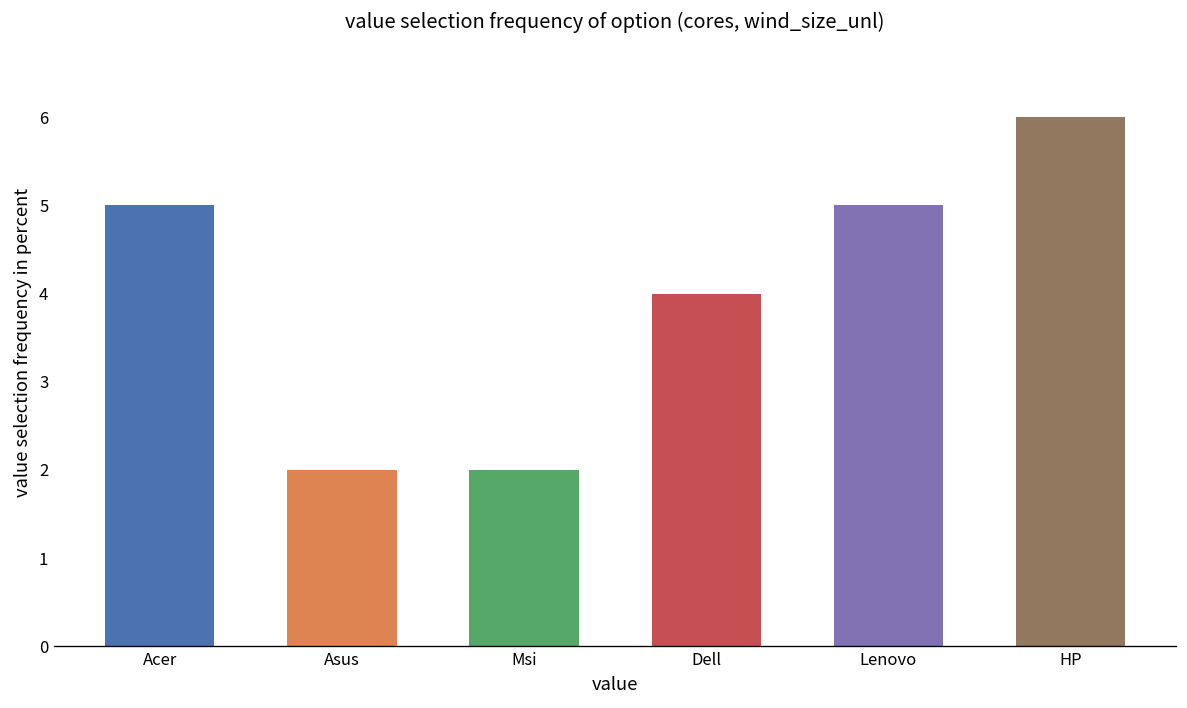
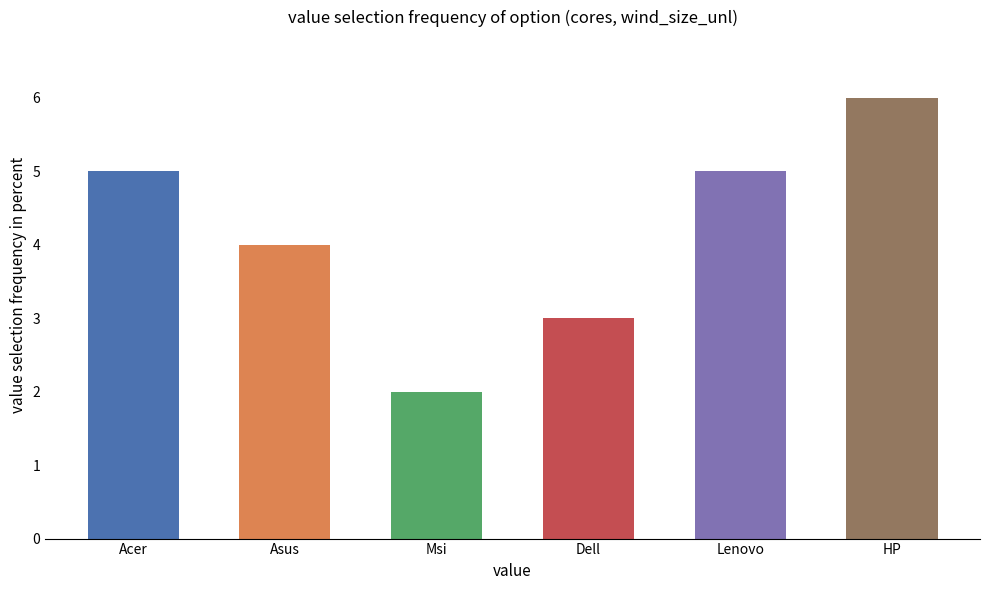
  {
    "Acer": 5,
-   "Asus": 2,
+   "Asus": 4,
    "Msi": 2,
-   "Dell": 4,
+   "Dell": 3,
    "Lenovo": 5,
    "HP": 6
  }
